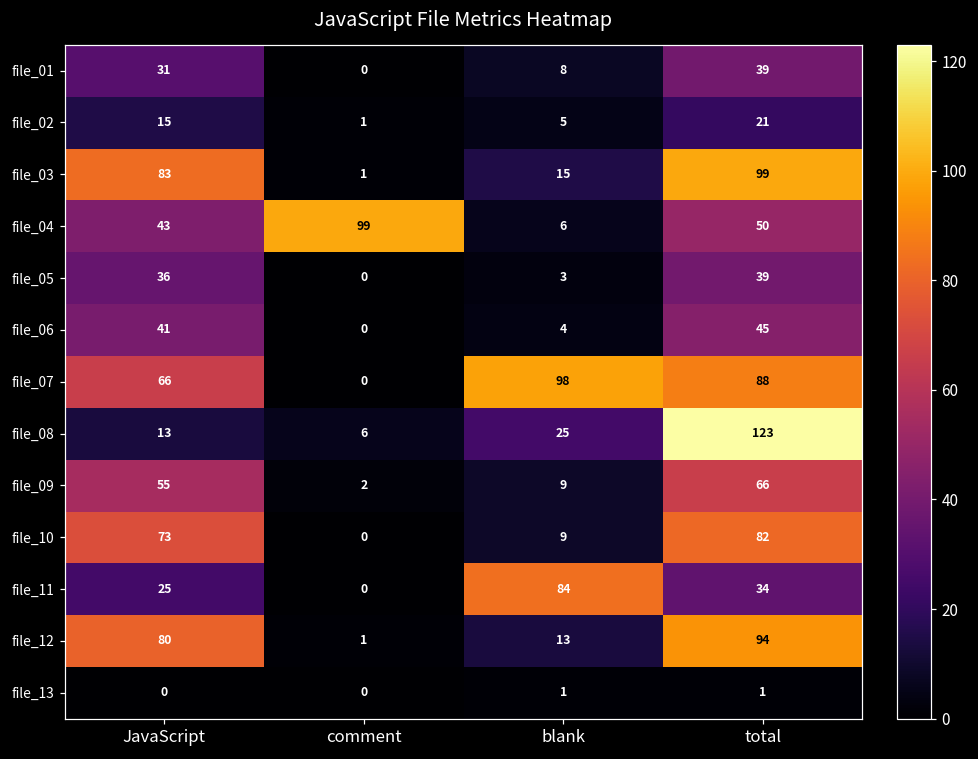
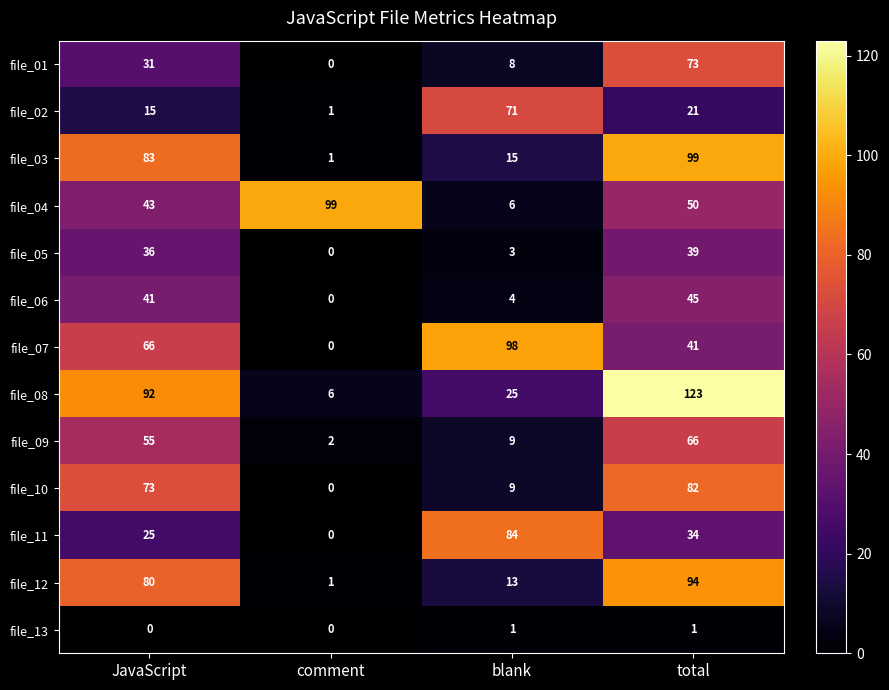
  {
    "file_01": {
      "JavaScript": 31,
      "comment": 0,
      "blank": 8,
-     "total": 39
+     "total": 73
    },
    "file_02": {
      "JavaScript": 15,
      "comment": 1,
-     "blank": 5,
+     "blank": 71,
      "total": 21
    },
    "file_03": {
      "JavaScript": 83,
      "comment": 1,
      "blank": 15,
      "total": 99
    },
    "file_04": {
      "JavaScript": 43,
      "comment": 99,
      "blank": 6,
      "total": 50
    },
    "file_05": {
      "JavaScript": 36,
      "comment": 0,
      "blank": 3,
      "total": 39
    },
    "file_06": {
      "JavaScript": 41,
      "comment": 0,
      "blank": 4,
      "total": 45
    },
    "file_07": {
      "JavaScript": 66,
      "comment": 0,
      "blank": 98,
-     "total": 88
+     "total": 41
    },
    "file_08": {
-     "JavaScript": 13,
+     "JavaScript": 92,
      "comment": 6,
      "blank": 25,
      "total": 123
    },
    "file_09": {
      "JavaScript": 55,
      "comment": 2,
      "blank": 9,
      "total": 66
    },
    "file_10": {
      "JavaScript": 73,
      "comment": 0,
      "blank": 9,
      "total": 82
    },
    "file_11": {
      "JavaScript": 25,
      "comment": 0,
      "blank": 84,
      "total": 34
    },
    "file_12": {
      "JavaScript": 80,
      "comment": 1,
      "blank": 13,
      "total": 94
    },
    "file_13": {
      "JavaScript": 0,
      "comment": 0,
      "blank": 1,
      "total": 1
    }
  }
